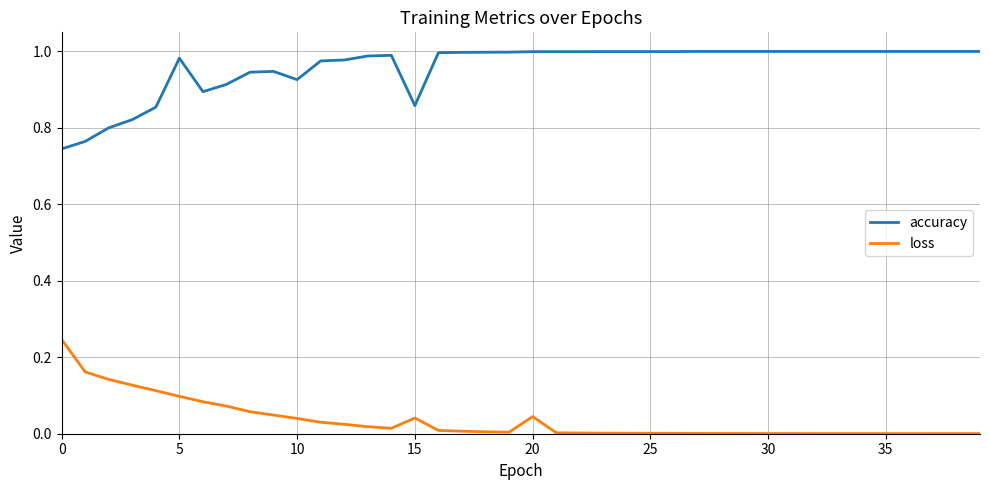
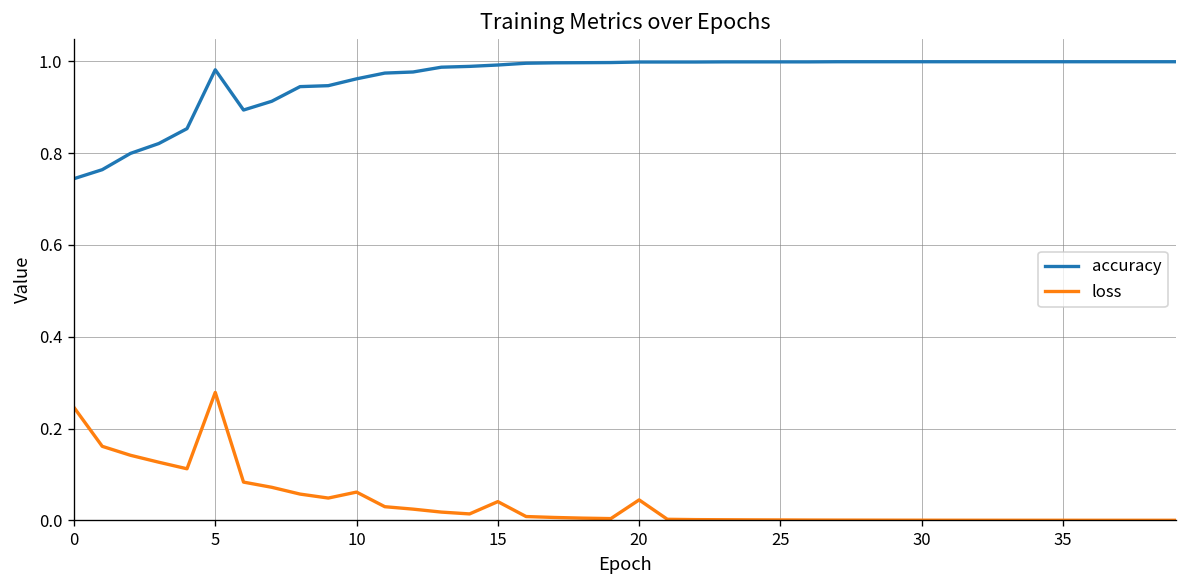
  {
    "accuracy": {
      "0": 0.74,
      "5": 0.98,
-     "10": 0.93,
-     "15": 0.86,
+     "10": 0.96,
+     "15": 0.99,
      "20": 1.00,
      "25": 1.00,
      "30": 1.00,
      "35": 1.00
    },
    "loss": {
      "0": 0.25,
-     "5": 0.10,
-     "10": 0.04,
+     "5": 0.28,
+     "10": 0.06,
      "15": 0.04,
      "20": 0.04,
      "25": 0.00,
      "30": 0.00,
      "35": 0.00
    }
  }
